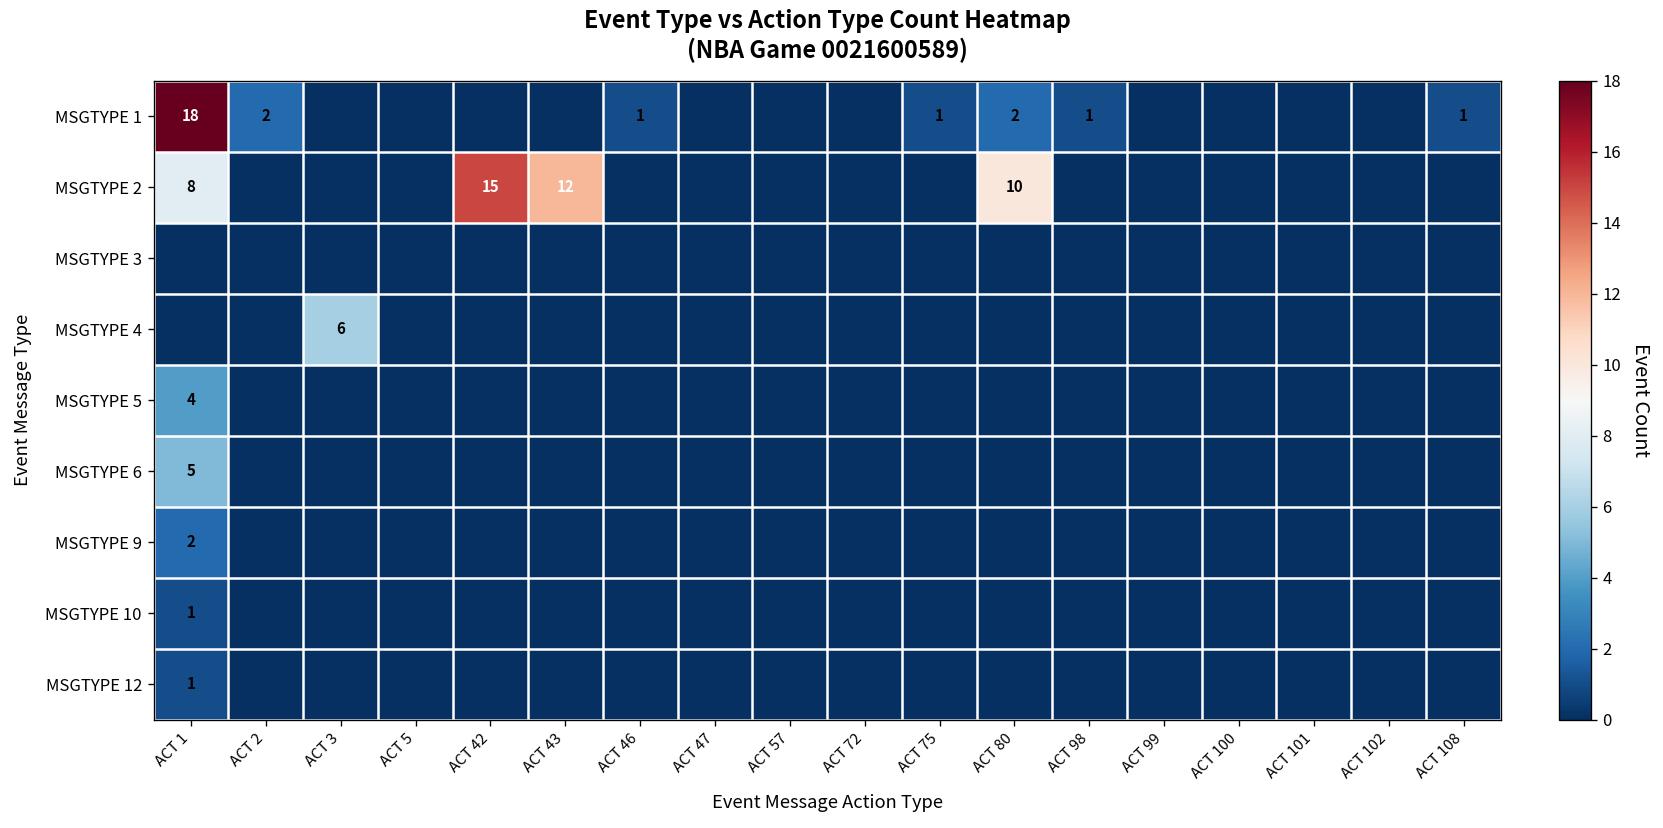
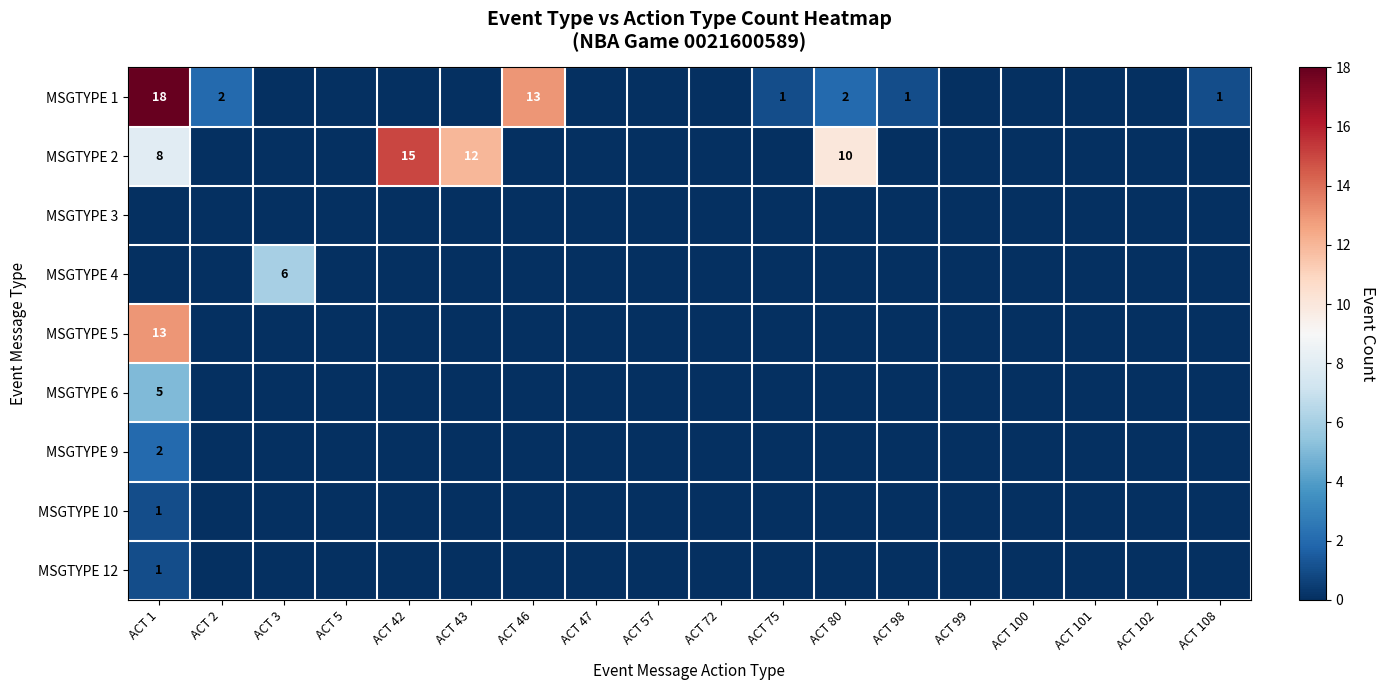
  {
    "MSGTYPE 1": {
      "ACT 1": 18,
      "ACT 2": 2,
-     "ACT 46": 1,
+     "ACT 46": 13,
      "ACT 75": 1,
      "ACT 80": 2,
      "ACT 98": 1,
      "ACT 108": 1
    },
    "MSGTYPE 2": {
      "ACT 1": 8,
      "ACT 42": 15,
      "ACT 43": 12,
      "ACT 80": 10
    },
    "MSGTYPE 4": {
      "ACT 3": 6
    },
    "MSGTYPE 5": {
-     "ACT 1": 4
+     "ACT 1": 13
    },
    "MSGTYPE 6": {
      "ACT 1": 5
    },
    "MSGTYPE 9": {
      "ACT 1": 2
    },
    "MSGTYPE 10": {
      "ACT 1": 1
    },
    "MSGTYPE 12": {
      "ACT 1": 1
    }
  }
